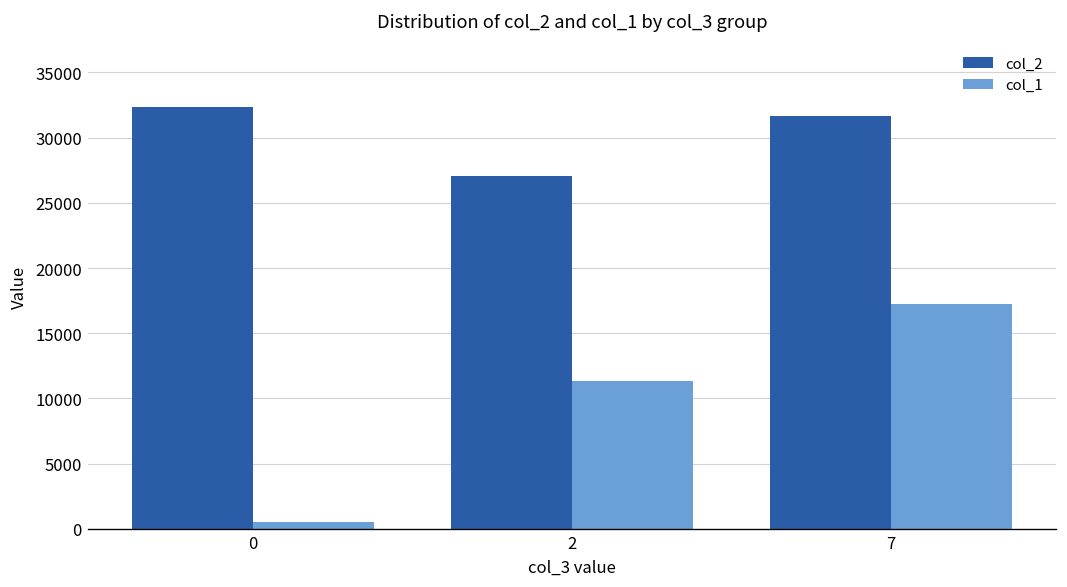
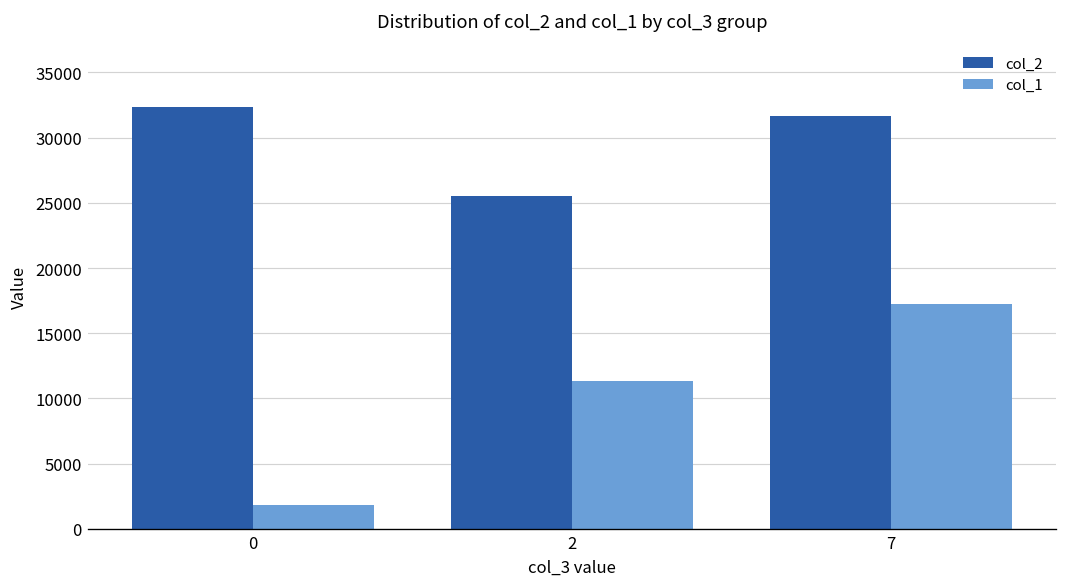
  {
    "col_2": {
      "0": 32400,
-     "2": 27100,
+     "2": 25500,
      "7": 31700
    },
    "col_1": {
-     "0": 600,
+     "0": 1800,
      "2": 11400,
      "7": 17200
    }
  }
